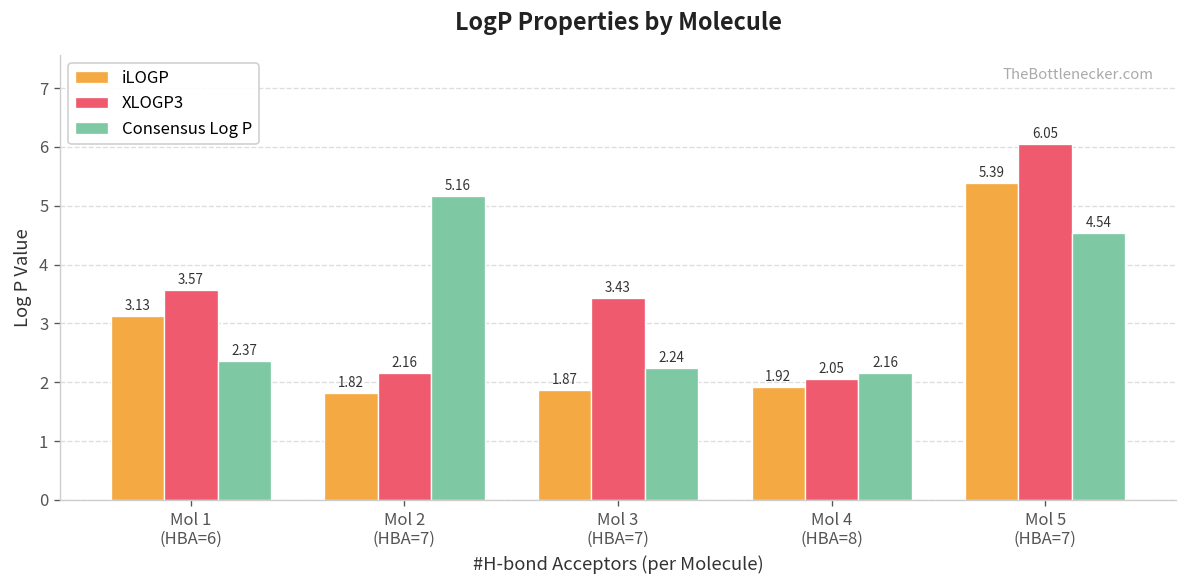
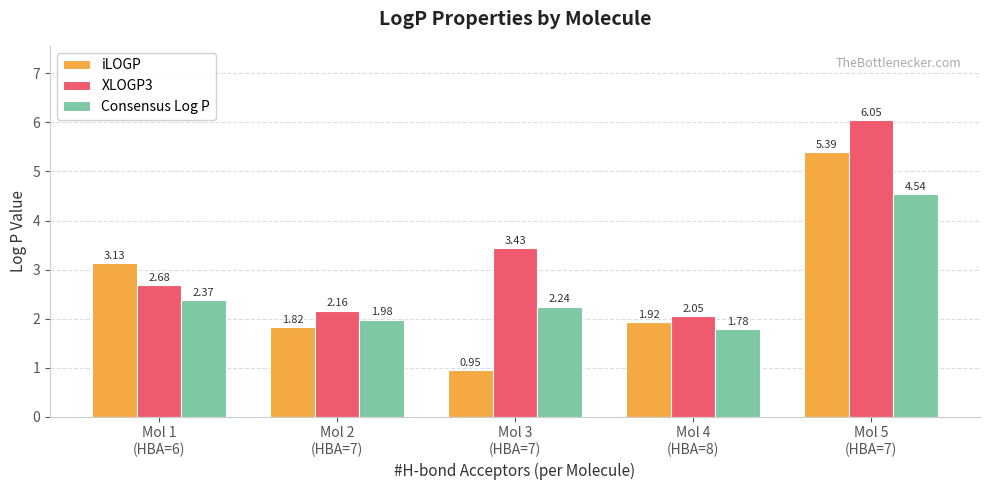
  {
    "iLOGP": {
      "Mol 1 (HBA=6)": 3.13,
      "Mol 2 (HBA=7)": 1.82,
-     "Mol 3 (HBA=7)": 1.87,
+     "Mol 3 (HBA=7)": 0.95,
      "Mol 4 (HBA=8)": 1.92,
      "Mol 5 (HBA=7)": 5.39
    },
    "XLOGP3": {
-     "Mol 1 (HBA=6)": 3.57,
+     "Mol 1 (HBA=6)": 2.68,
      "Mol 2 (HBA=7)": 2.16,
      "Mol 3 (HBA=7)": 3.43,
      "Mol 4 (HBA=8)": 2.05,
      "Mol 5 (HBA=7)": 6.05
    },
    "Consensus Log P": {
      "Mol 1 (HBA=6)": 2.37,
-     "Mol 2 (HBA=7)": 5.16,
+     "Mol 2 (HBA=7)": 1.98,
      "Mol 3 (HBA=7)": 2.24,
-     "Mol 4 (HBA=8)": 2.16,
+     "Mol 4 (HBA=8)": 1.78,
      "Mol 5 (HBA=7)": 4.54
    }
  }
